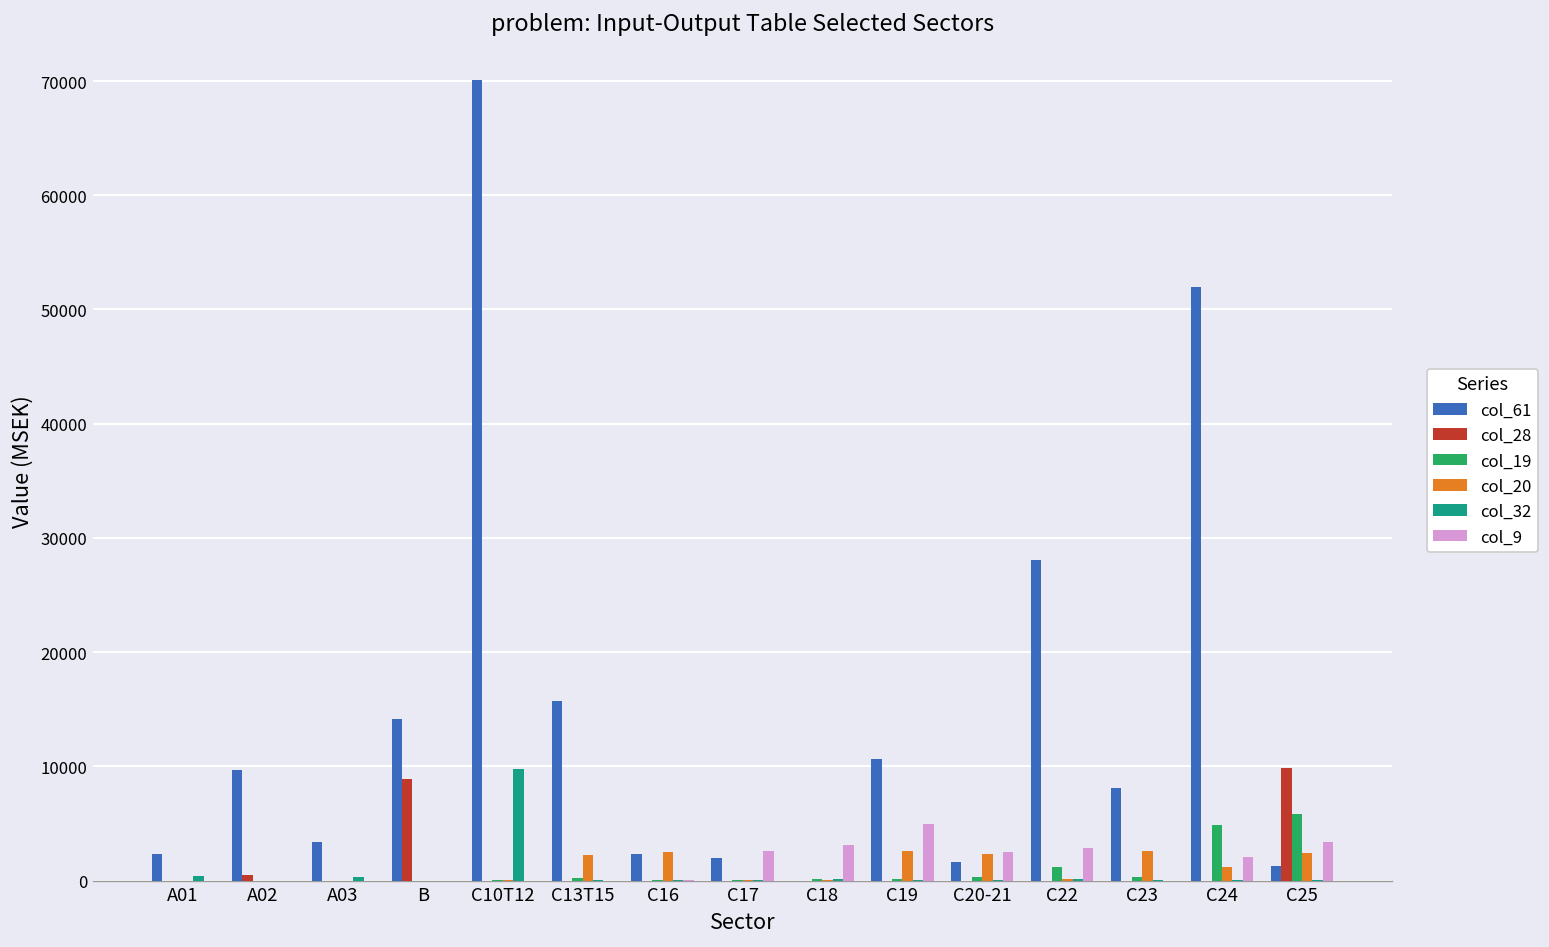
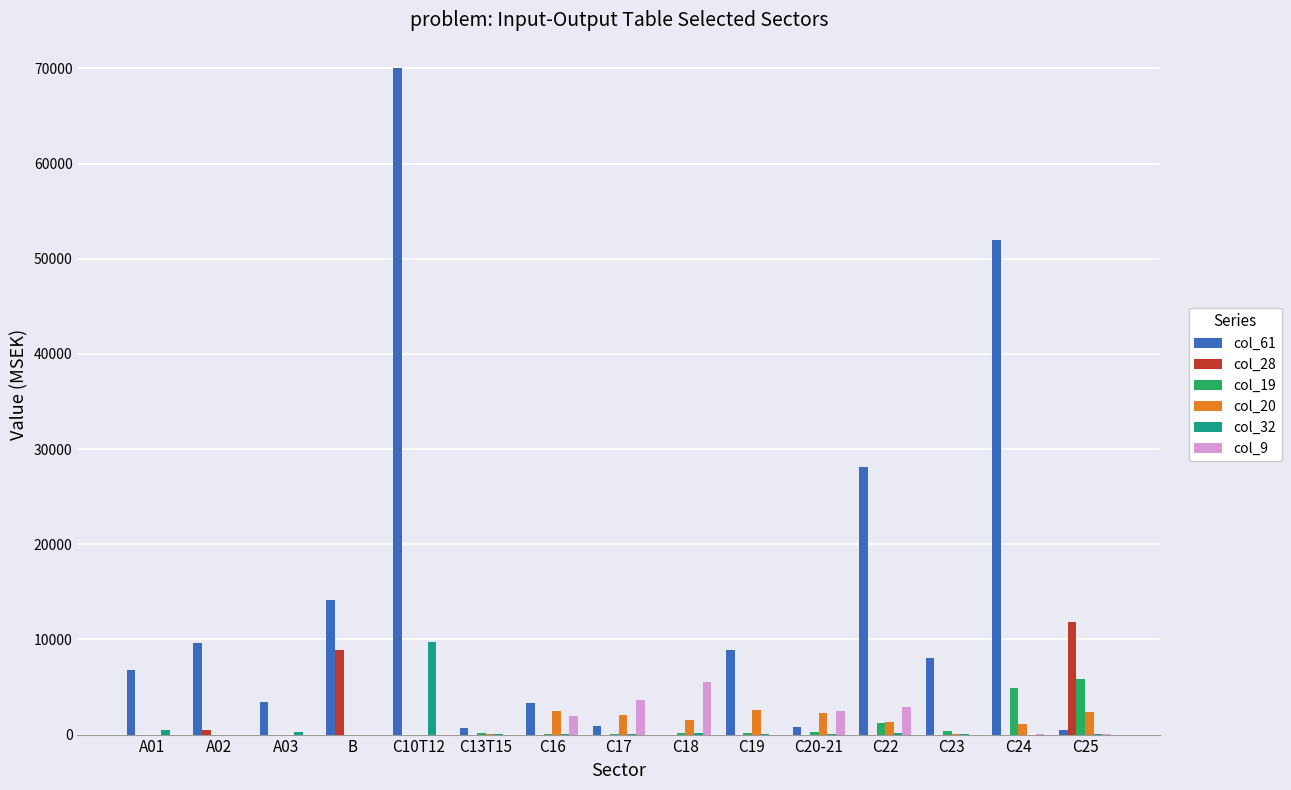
  {
    "col_61": {
-     "A01": 2000,
+     "A01": 7000,
      "A02": 10000,
      "A03": 3000,
      "B": 14000,
      "C10T12": 70000,
-     "C13T15": 16000,
-     "C16": 2000,
-     "C17": 2000,
+     "C13T15": 1000,
+     "C16": 3000,
+     "C17": 1000,
      "C18": 0,
-     "C19": 11000,
-     "C20-21": 2000,
+     "C19": 9000,
+     "C20-21": 1000,
      "C22": 28000,
      "C23": 8000,
      "C24": 52000,
-     "C25": 1000
+     "C25": 0
    },
    "col_28": {
      "A01": 0,
      "A02": 0,
      "A03": 0,
      "B": 9000,
      "C10T12": 0,
      "C13T15": 0,
      "C16": 0,
      "C17": 0,
      "C18": 0,
      "C19": 0,
      "C20-21": 0,
      "C22": 0,
      "C23": 0,
      "C24": 0,
-     "C25": 10000
+     "C25": 12000
    },
    "col_20": {
      "A01": 0,
      "A02": 0,
      "A03": 0,
      "B": 0,
-     "C13T15": 2000,
+     "C13T15": 0,
      "C16": 2000,
-     "C17": 0,
-     "C18": 0,
+     "C17": 2000,
+     "C18": 2000,
      "C19": 3000,
      "C20-21": 2000,
-     "C22": 0,
-     "C23": 3000,
+     "C22": 1000,
+     "C23": 0,
      "C24": 1000,
      "C25": 2000
    },
    "col_9": {
      "A01": 0,
      "A02": 0,
      "A03": 0,
      "B": 0,
      "C10T12": 0,
      "C13T15": 0,
-     "C16": 0,
-     "C17": 3000,
-     "C18": 3000,
-     "C19": 5000,
+     "C16": 2000,
+     "C17": 4000,
+     "C18": 6000,
+     "C19": 0,
      "C20-21": 2000,
      "C22": 3000,
      "C23": 0,
-     "C24": 2000,
-     "C25": 3000
+     "C24": 0,
+     "C25": 0
    }
  }
